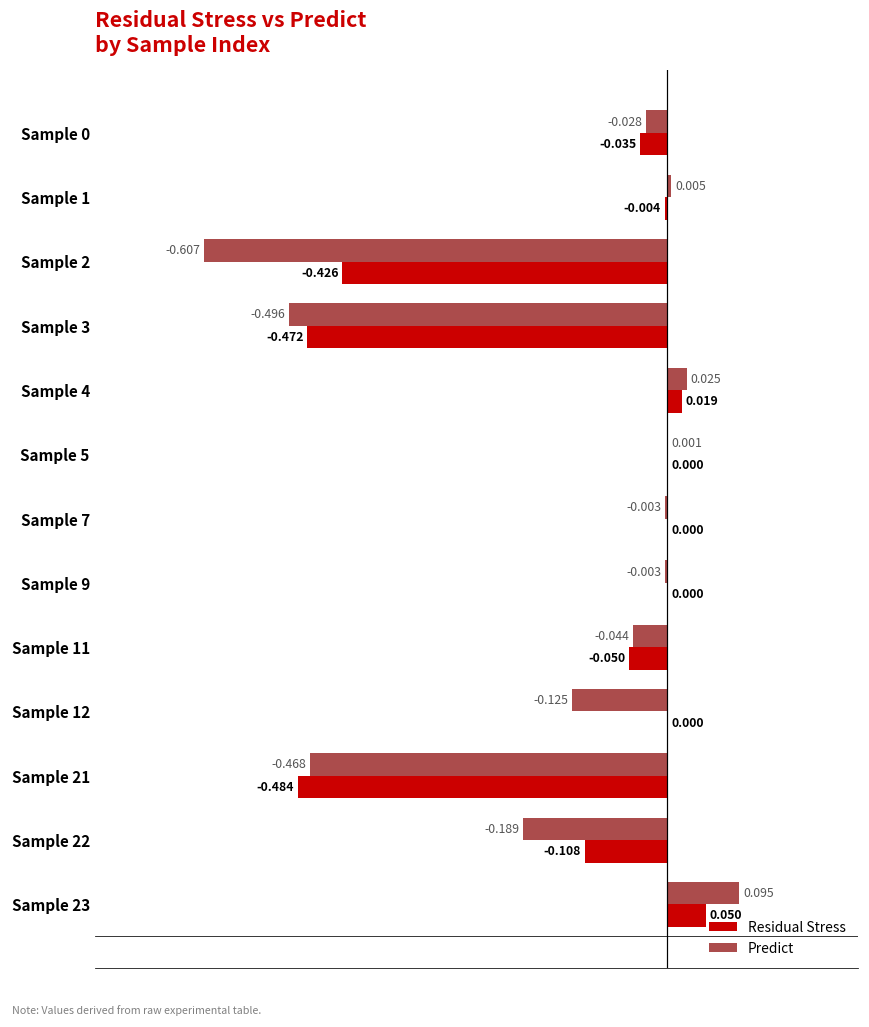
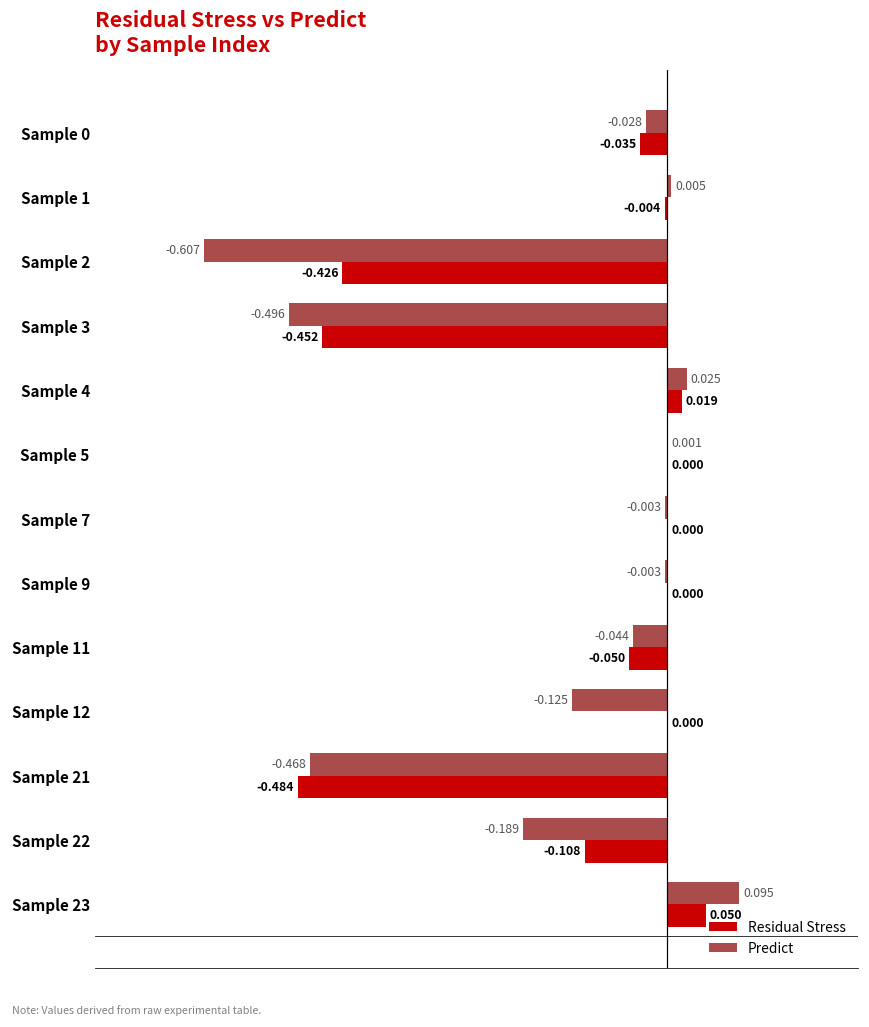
  {
    "Residual Stress": {
      "Sample 0": -0.035,
      "Sample 1": -0.004,
      "Sample 2": -0.426,
-     "Sample 3": -0.472,
+     "Sample 3": -0.452,
      "Sample 4": 0.019,
      "Sample 5": 0.000,
      "Sample 7": 0.000,
      "Sample 9": 0.000,
      "Sample 11": -0.050,
      "Sample 12": 0.000,
      "Sample 21": -0.484,
      "Sample 22": -0.108,
      "Sample 23": 0.050
    },
    "Predict": {
      "Sample 0": -0.028,
      "Sample 1": 0.005,
      "Sample 2": -0.607,
      "Sample 3": -0.496,
      "Sample 4": 0.025,
      "Sample 5": 0.001,
      "Sample 7": -0.003,
      "Sample 9": -0.003,
      "Sample 11": -0.044,
      "Sample 12": -0.125,
      "Sample 21": -0.468,
      "Sample 22": -0.189,
      "Sample 23": 0.095
    }
  }
